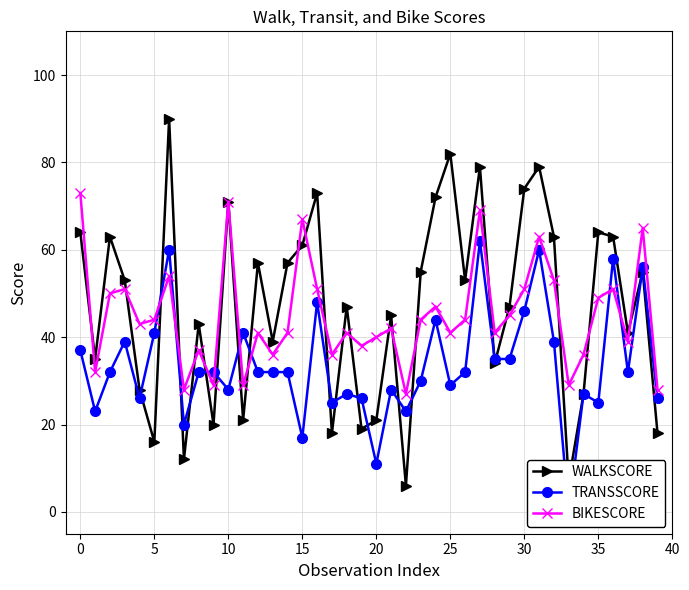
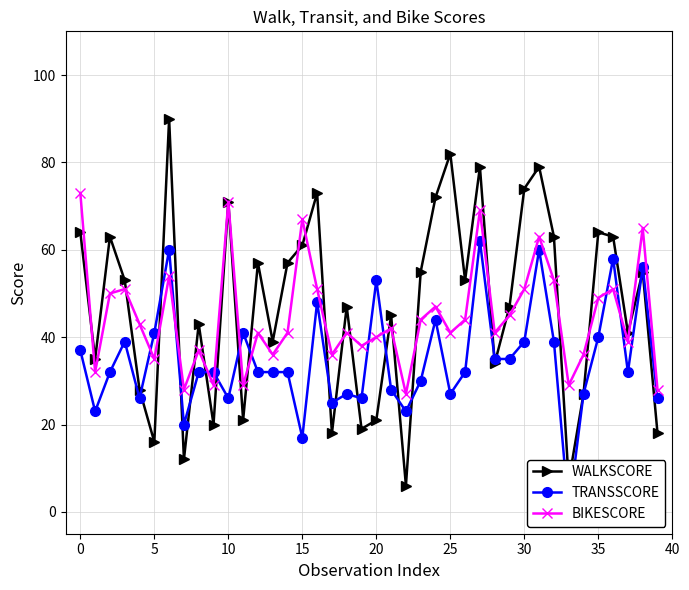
  {
    "WALKSCORE": {
      "0": 64,
      "5": 16,
      "15": 61,
      "20": 21,
      "25": 82,
      "30": 74,
      "35": 64
    },
    "TRANSSCORE": {
      "0": 37,
      "5": 41,
-     "10": 28,
+     "10": 26,
      "15": 17,
-     "20": 11,
-     "25": 29,
-     "30": 46,
-     "35": 25
+     "20": 53,
+     "25": 27,
+     "30": 39,
+     "35": 40
    },
    "BIKESCORE": {
      "0": 73,
-     "5": 44,
+     "5": 35,
      "15": 67,
      "20": 40,
      "25": 41,
      "30": 51,
      "35": 49
    }
  }
